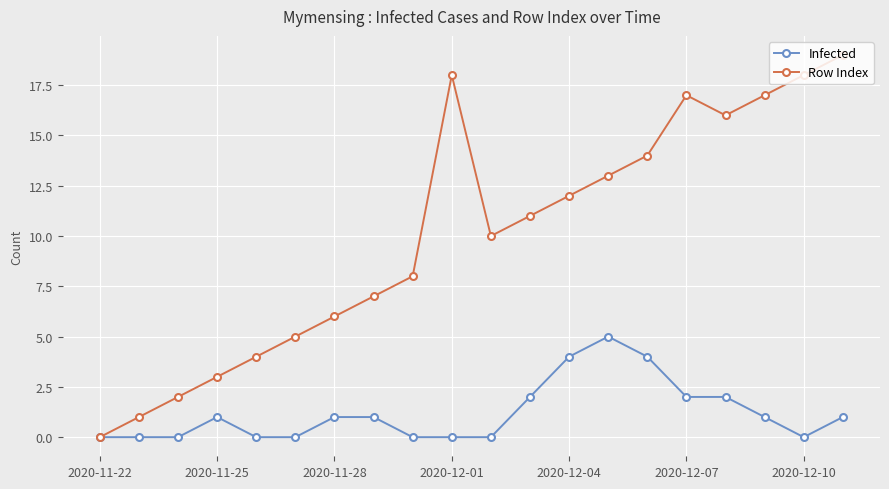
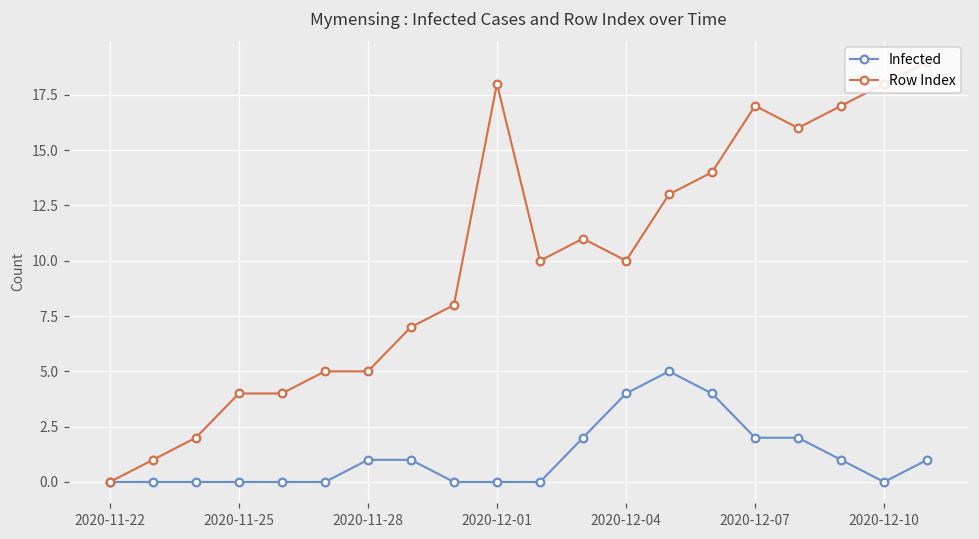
  {
    "Infected": {
-     "2020-11-25": 1,
+     "2020-11-25": 0,
      "2020-11-28": 1,
      "2020-12-01": 0,
      "2020-12-04": 4,
      "2020-12-07": 2,
      "2020-12-10": 0
    },
    "Row Index": {
-     "2020-11-25": 3,
-     "2020-11-28": 6,
+     "2020-11-25": 4,
+     "2020-11-28": 5,
      "2020-12-01": 18,
-     "2020-12-04": 12,
+     "2020-12-04": 10,
      "2020-12-07": 17
    }
  }
